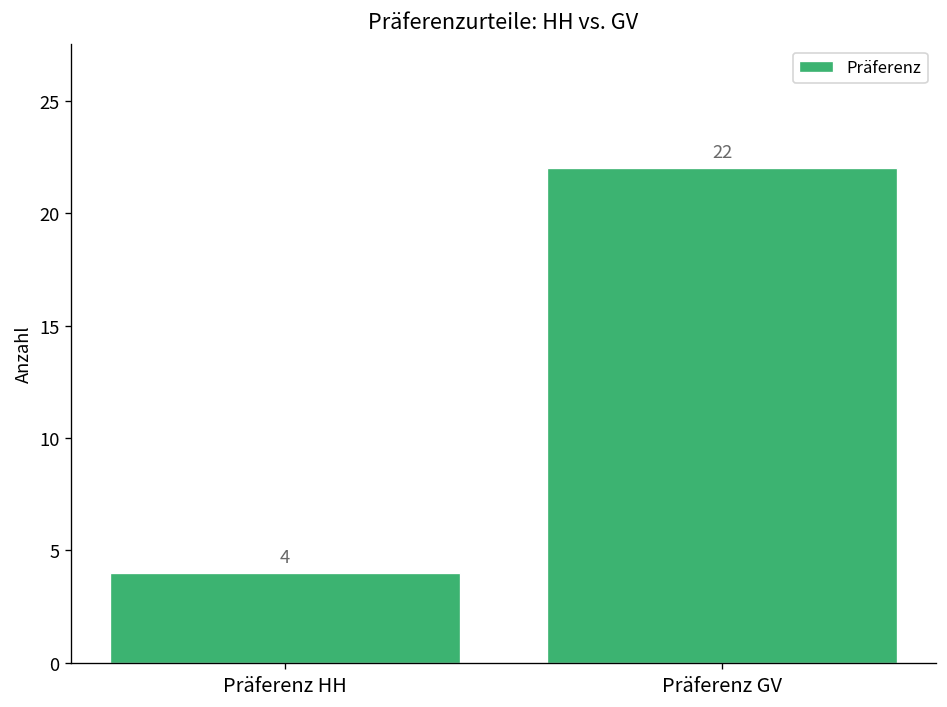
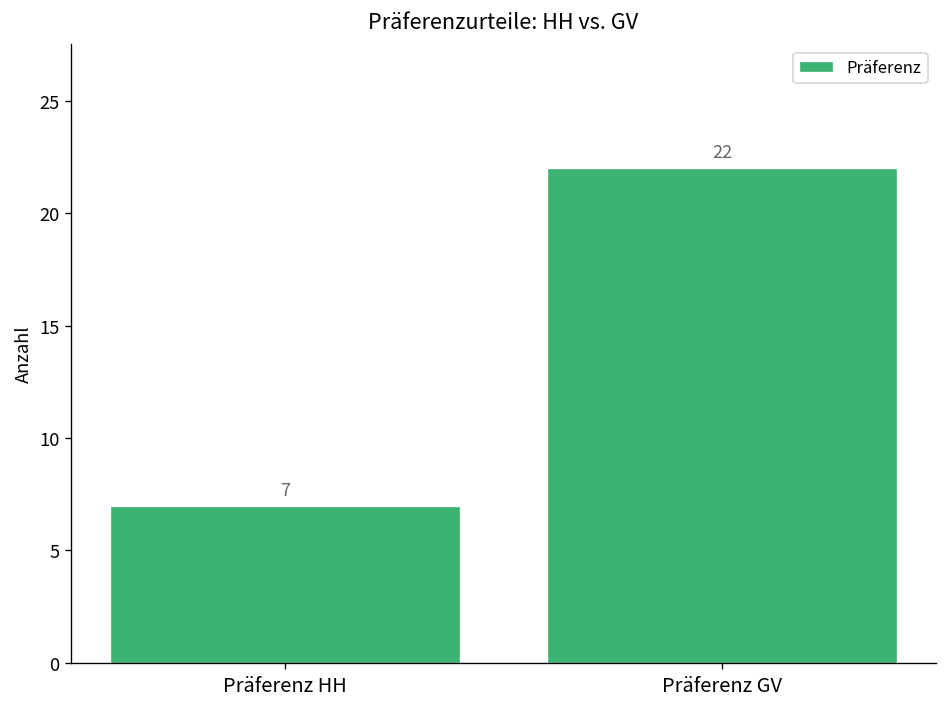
  {
-   "Präferenz HH": 4,
+   "Präferenz HH": 7,
    "Präferenz GV": 22
  }
